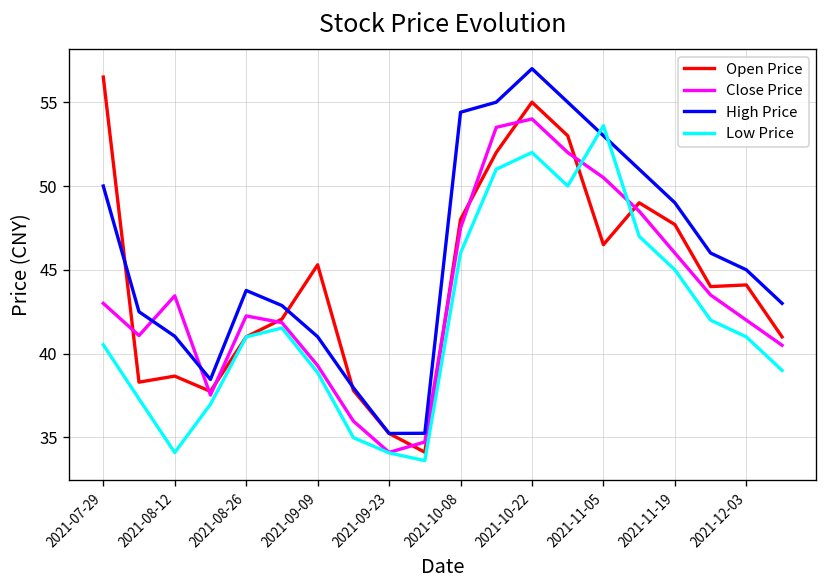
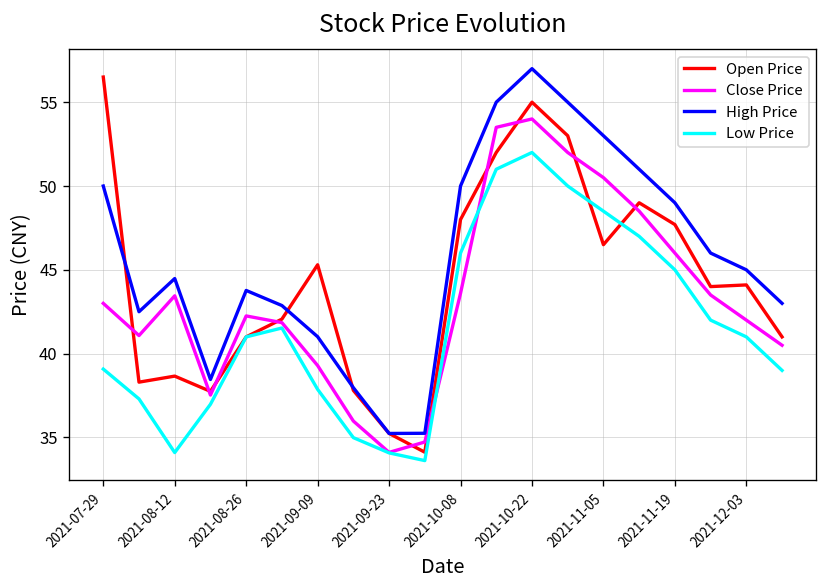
  {
    "Open Price": {
      "2021-07-29": 56.5,
      "2021-08-12": 38.7,
      "2021-09-09": 45.3,
      "2021-10-08": 48.0,
      "2021-10-22": 55.0,
      "2021-11-05": 46.5,
      "2021-11-19": 47.7,
      "2021-12-03": 44.1
    },
    "Close Price": {
      "2021-07-29": 43.0,
      "2021-08-12": 43.5,
      "2021-08-26": 42.3,
      "2021-09-09": 39.3,
-     "2021-10-08": 47.5,
+     "2021-10-08": 43.6,
      "2021-10-22": 54.0,
      "2021-11-05": 50.5,
      "2021-11-19": 46.0,
      "2021-12-03": 42.0
    },
    "High Price": {
      "2021-07-29": 50.0,
-     "2021-08-12": 41.0,
+     "2021-08-12": 44.5,
      "2021-08-26": 43.8,
      "2021-09-09": 41.0,
-     "2021-10-08": 54.4,
+     "2021-10-08": 50.0,
      "2021-10-22": 57.0,
      "2021-11-05": 53.0,
      "2021-11-19": 49.0,
      "2021-12-03": 45.0
    },
    "Low Price": {
-     "2021-07-29": 40.5,
+     "2021-07-29": 39.1,
      "2021-08-12": 34.1,
-     "2021-09-09": 38.9,
+     "2021-09-09": 37.9,
      "2021-10-08": 46.0,
      "2021-10-22": 52.0,
-     "2021-11-05": 53.6,
+     "2021-11-05": 48.5,
      "2021-11-19": 45.0,
      "2021-12-03": 41.0
    }
  }
